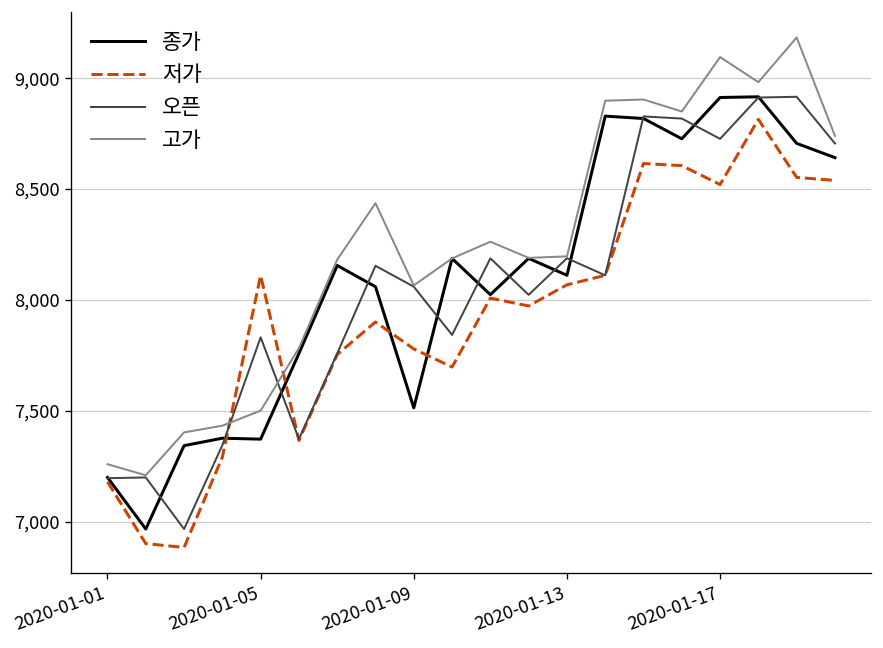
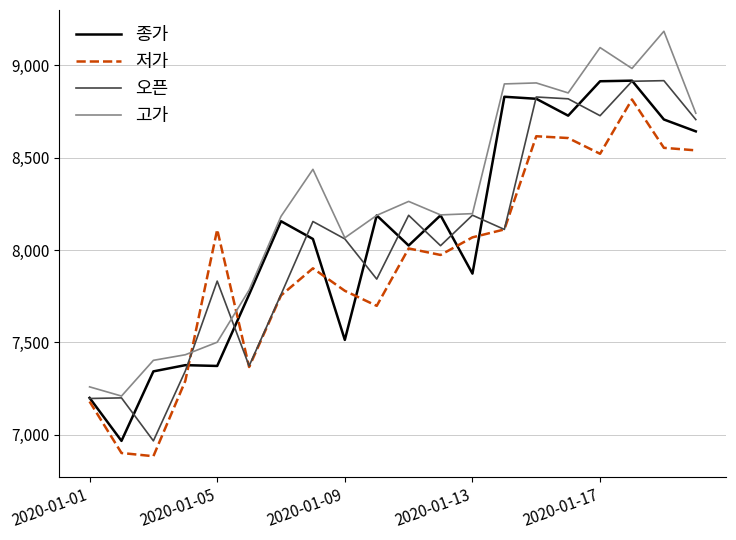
  {
    "종가": {
      "2020-01-05": "7,370",
      "2020-01-09": "7,510",
-     "2020-01-13": "8,110",
+     "2020-01-13": "7,870",
      "2020-01-17": "8,910"
    },
    "저가": {
      "2020-01-01": "7,180",
      "2020-01-05": "8,110",
      "2020-01-09": "7,780",
      "2020-01-13": "8,070",
      "2020-01-17": "8,520"
    },
    "오픈": {
      "2020-01-05": "7,830",
      "2020-01-17": "8,730"
    },
    "고가": {
      "2020-01-01": "7,260",
      "2020-01-05": "7,500",
      "2020-01-17": "9,100"
    }
  }
